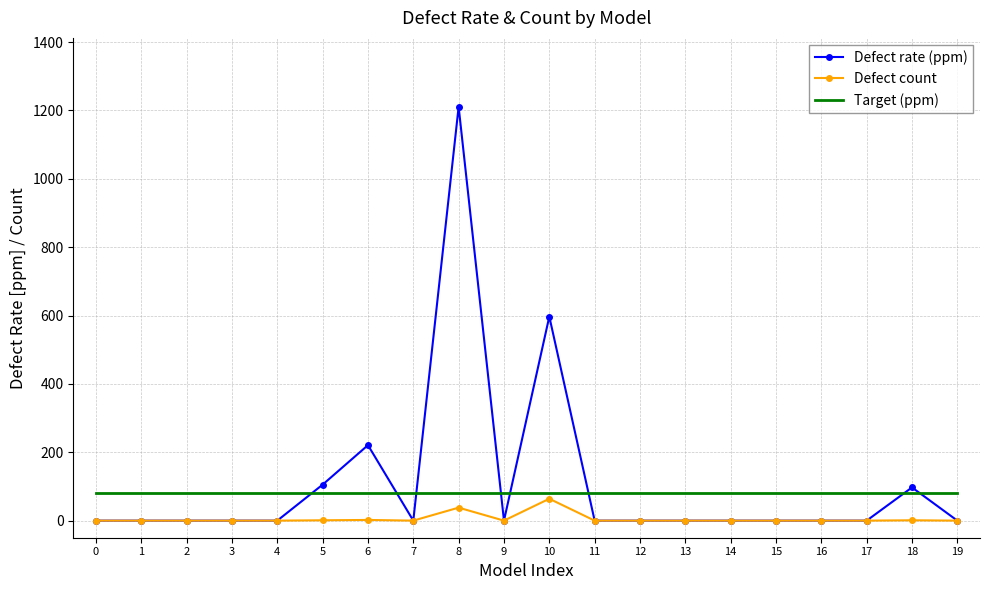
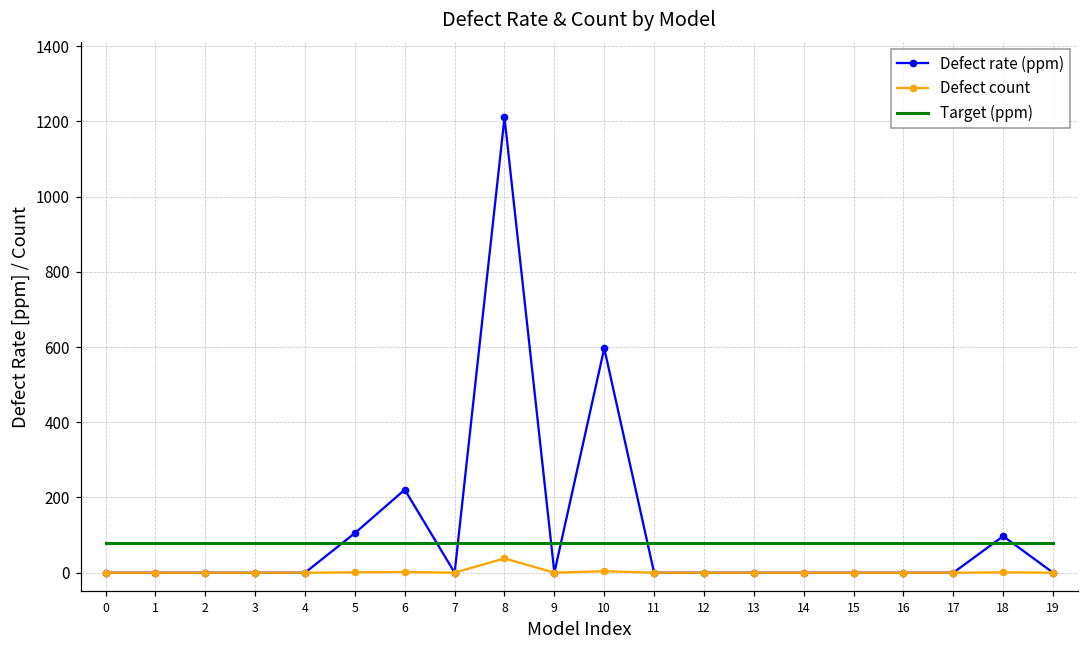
  {
    "Defect rate (ppm)": {
      "5": 110,
      "6": 220,
      "8": 1210,
      "10": 600,
      "18": 100
    },
    "Defect count": {
      "5": 0,
      "6": 0,
      "8": 40,
-     "10": 60,
+     "10": 0,
      "18": 0
    },
    "Target (ppm)": {
      "0": 80,
      "1": 80,
      "2": 80,
      "3": 80,
      "4": 80,
      "5": 80,
      "6": 80,
      "7": 80,
      "8": 80,
      "9": 80,
      "10": 80,
      "11": 80,
      "12": 80,
      "13": 80,
      "14": 80,
      "15": 80,
      "16": 80,
      "17": 80,
      "18": 80,
      "19": 80
    }
  }
